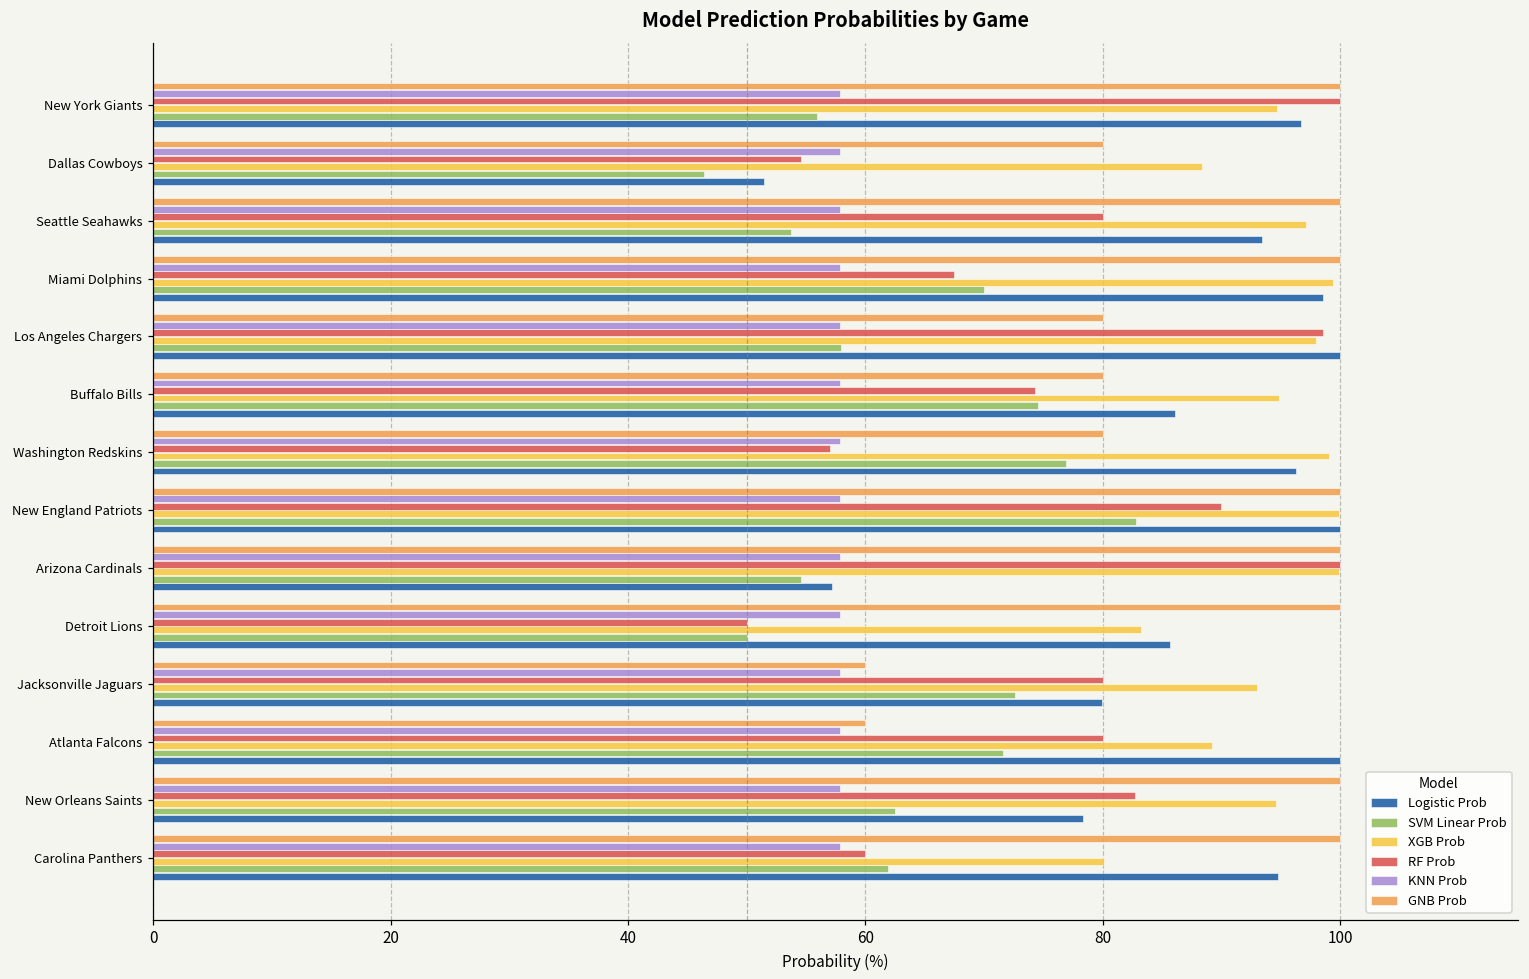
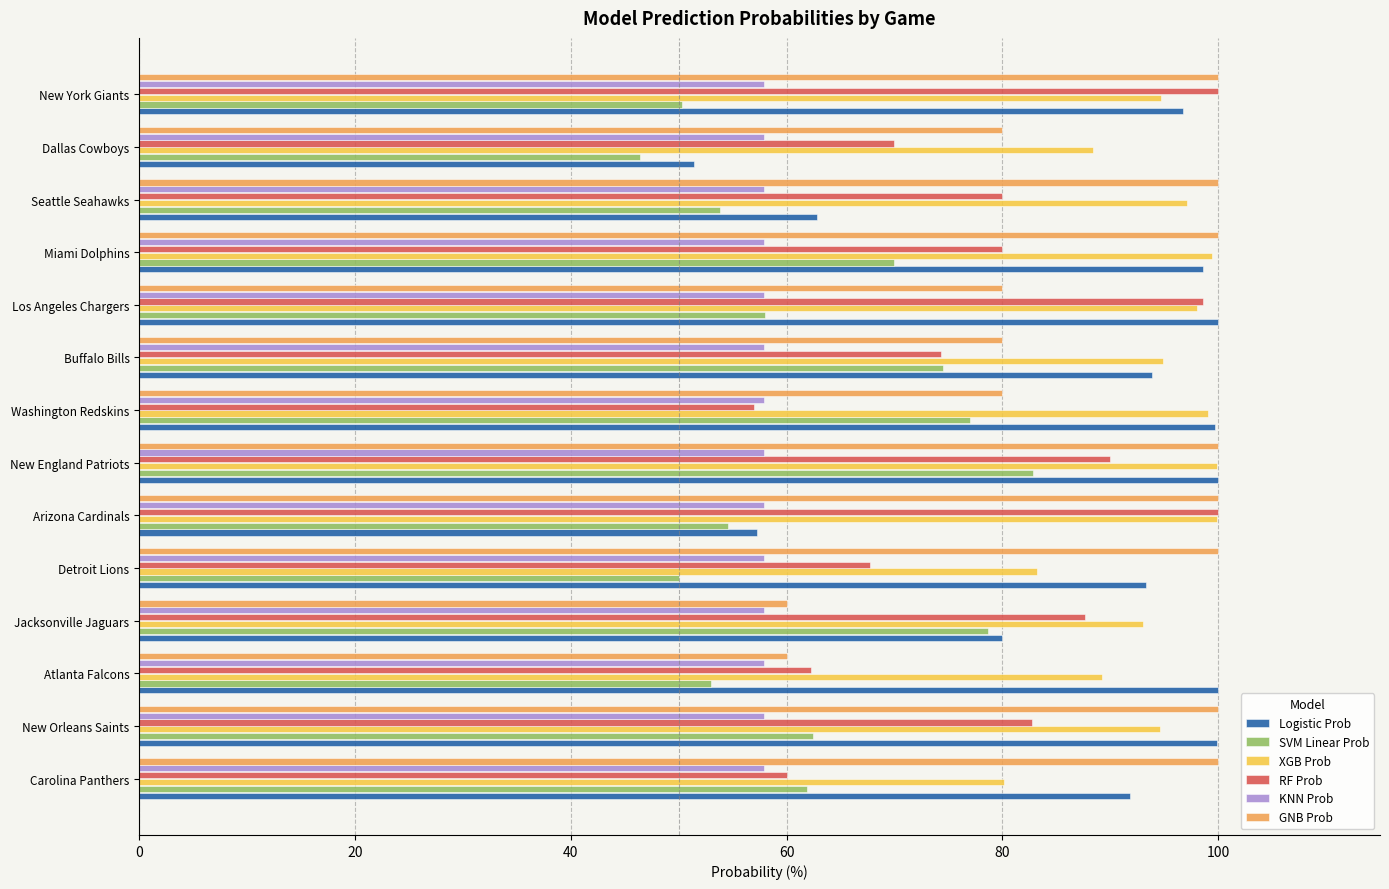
  {
    "Logistic Prob": {
      "New York Giants": 96.7,
      "Dallas Cowboys": 51.4,
-     "Seattle Seahawks": 93.4,
+     "Seattle Seahawks": 62.8,
      "Miami Dolphins": 98.6,
      "Los Angeles Chargers": 100.0,
-     "Buffalo Bills": 86.1,
-     "Washington Redskins": 96.3,
+     "Buffalo Bills": 93.9,
+     "Washington Redskins": 99.7,
      "New England Patriots": 100.0,
      "Arizona Cardinals": 57.2,
-     "Detroit Lions": 85.7,
+     "Detroit Lions": 93.3,
      "Jacksonville Jaguars": 79.9,
      "Atlanta Falcons": 100.0,
-     "New Orleans Saints": 78.4,
-     "Carolina Panthers": 94.8
+     "New Orleans Saints": 99.9,
+     "Carolina Panthers": 91.9
    },
    "SVM Linear Prob": {
-     "New York Giants": 55.9,
+     "New York Giants": 50.3,
      "Dallas Cowboys": 46.4,
      "Seattle Seahawks": 53.8,
      "Miami Dolphins": 70.0,
      "Los Angeles Chargers": 58.0,
      "Buffalo Bills": 74.5,
      "Washington Redskins": 77.0,
      "New England Patriots": 82.8,
      "Arizona Cardinals": 54.6,
      "Detroit Lions": 50.0,
-     "Jacksonville Jaguars": 72.6,
-     "Atlanta Falcons": 71.6,
+     "Jacksonville Jaguars": 78.7,
+     "Atlanta Falcons": 53.0,
      "New Orleans Saints": 62.5,
      "Carolina Panthers": 61.9
    },
    "RF Prob": {
      "New York Giants": 100.0,
-     "Dallas Cowboys": 54.6,
+     "Dallas Cowboys": 70.0,
      "Seattle Seahawks": 80.0,
-     "Miami Dolphins": 67.5,
+     "Miami Dolphins": 80.0,
      "Los Angeles Chargers": 98.6,
      "Buffalo Bills": 74.3,
      "Washington Redskins": 57.0,
      "New England Patriots": 90.0,
      "Arizona Cardinals": 100.0,
-     "Detroit Lions": 50.0,
-     "Jacksonville Jaguars": 80.0,
-     "Atlanta Falcons": 80.0,
+     "Detroit Lions": 67.7,
+     "Jacksonville Jaguars": 87.7,
+     "Atlanta Falcons": 62.3,
      "New Orleans Saints": 82.7,
      "Carolina Panthers": 60.0
    },
    "KNN Prob": {
      "New York Giants": 57.9,
      "Dallas Cowboys": 57.9,
      "Seattle Seahawks": 57.9,
      "Miami Dolphins": 57.9,
      "Los Angeles Chargers": 57.9,
      "Buffalo Bills": 57.9,
      "Washington Redskins": 57.9,
      "New England Patriots": 57.9,
      "Arizona Cardinals": 57.9,
      "Detroit Lions": 57.9,
      "Jacksonville Jaguars": 57.9,
      "Atlanta Falcons": 57.9,
      "New Orleans Saints": 57.9,
      "Carolina Panthers": 57.9
    }
  }
